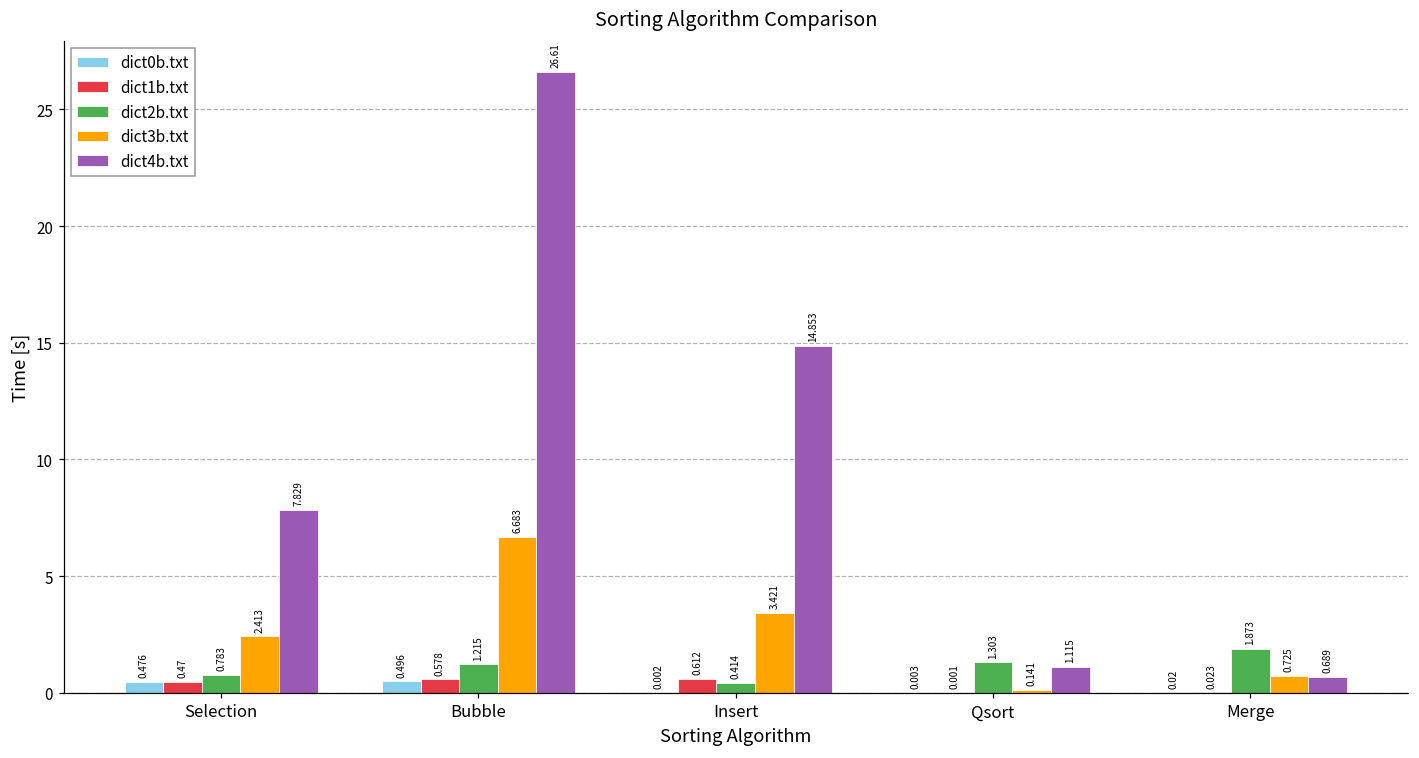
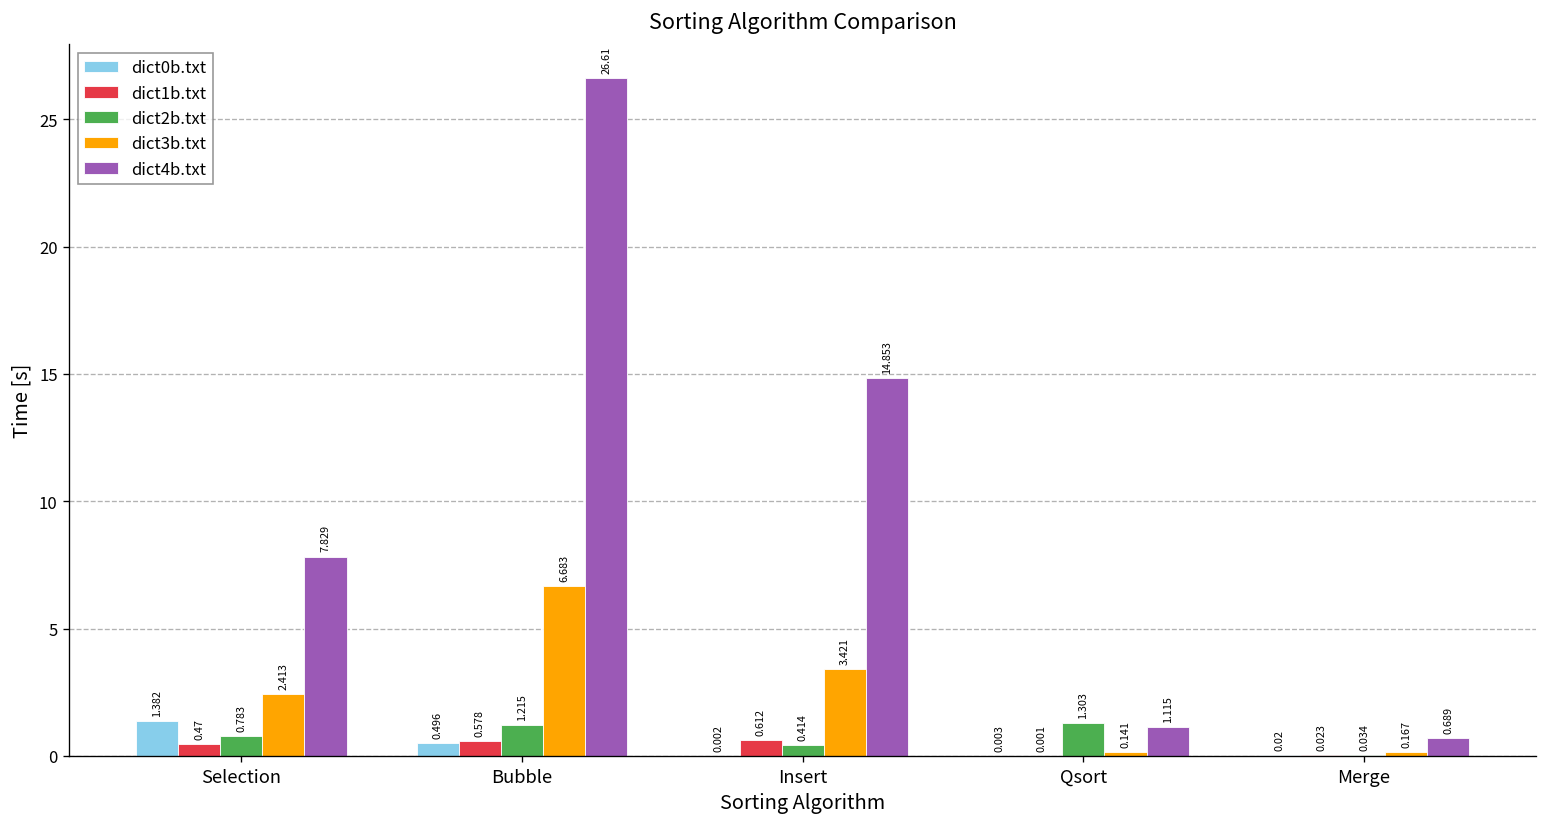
  {
    "dict0b.txt": {
-     "Selection": 0.476,
+     "Selection": 1.382,
      "Bubble": 0.496,
      "Insert": 0.002,
      "Qsort": 0.003,
      "Merge": 0.02
    },
    "dict1b.txt": {
      "Selection": 0.47,
      "Bubble": 0.578,
      "Insert": 0.612,
      "Qsort": 0.001,
      "Merge": 0.023
    },
    "dict2b.txt": {
      "Selection": 0.783,
      "Bubble": 1.215,
      "Insert": 0.414,
      "Qsort": 1.303,
-     "Merge": 1.873
+     "Merge": 0.034
    },
    "dict3b.txt": {
      "Selection": 2.413,
      "Bubble": 6.683,
      "Insert": 3.421,
      "Qsort": 0.141,
-     "Merge": 0.725
+     "Merge": 0.167
    },
    "dict4b.txt": {
      "Selection": 7.829,
      "Bubble": 26.61,
      "Insert": 14.853,
      "Qsort": 1.115,
      "Merge": 0.689
    }
  }
